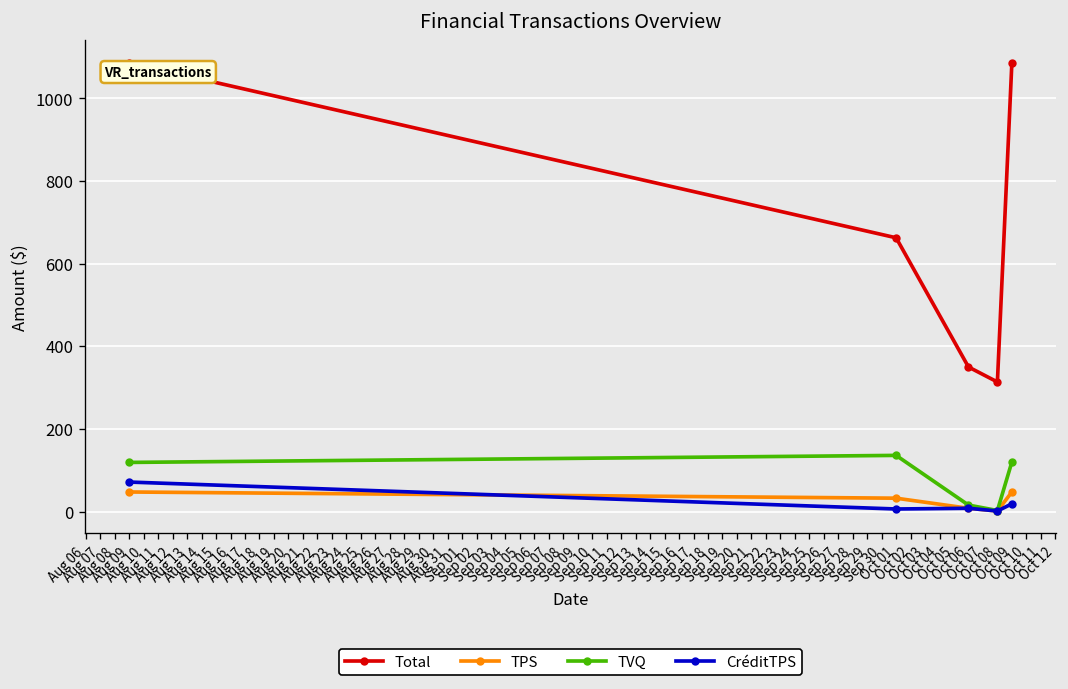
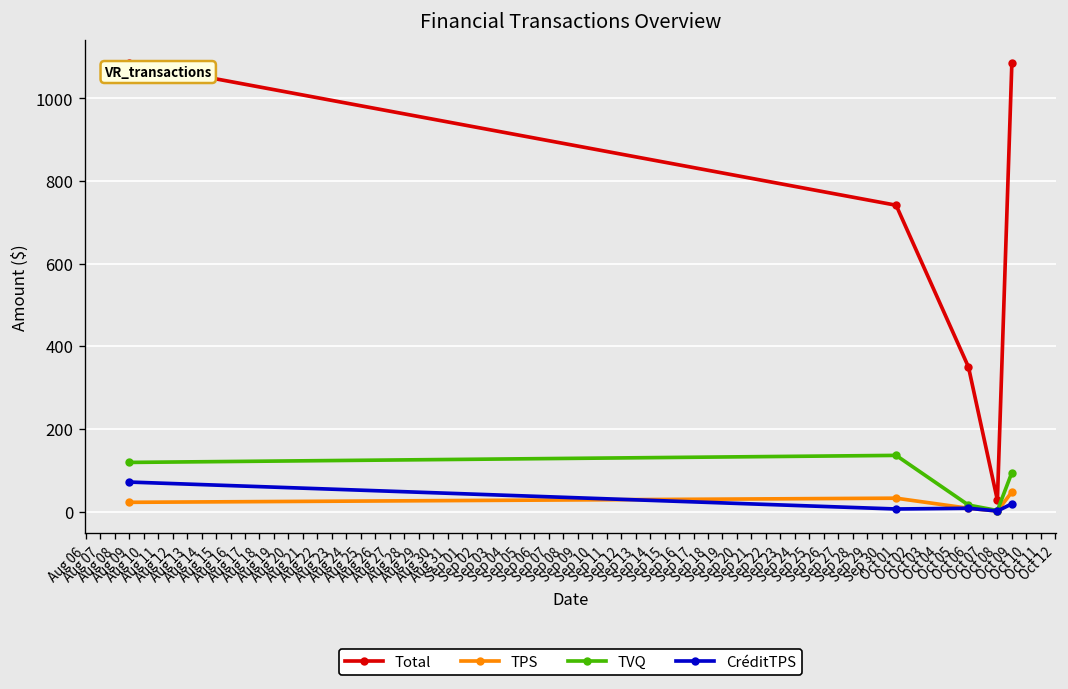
  {
    "Total": {
-     "Oct 01": 660,
+     "Oct 01": 740,
      "Oct 06": 350,
-     "Oct 08": 310,
+     "Oct 08": 30,
      "Oct 09": 1090
    },
    "TPS": {
-     "Aug 09": 50,
+     "Aug 09": 20,
      "Oct 01": 30,
      "Oct 09": 50
    },
    "TVQ": {
      "Aug 09": 120,
      "Oct 01": 140,
      "Oct 06": 20,
-     "Oct 09": 120
+     "Oct 09": 90
    },
    "CréditTPS": {
      "Aug 09": 70,
      "Oct 01": 10,
      "Oct 09": 20
    }
  }
